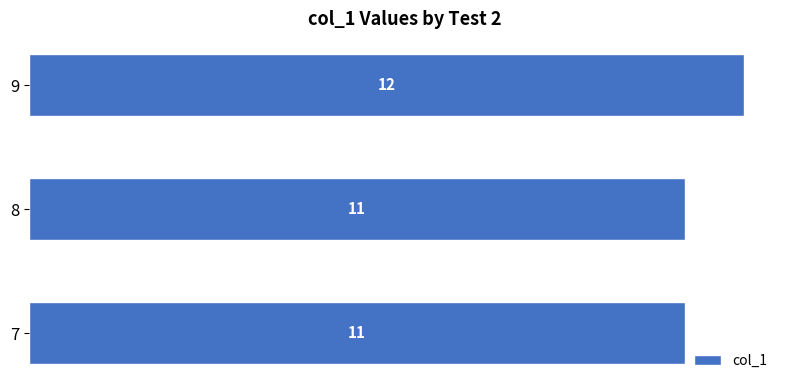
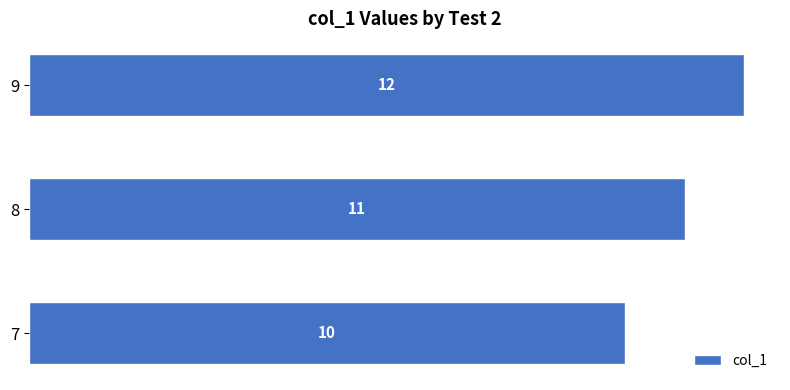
  {
    "9": 12,
    "8": 11,
-   "7": 11
+   "7": 10
  }
